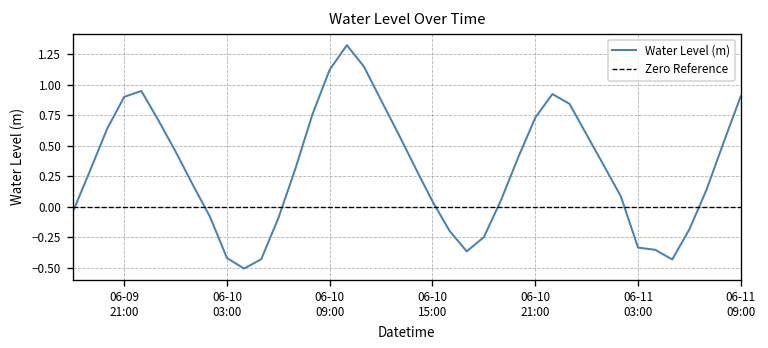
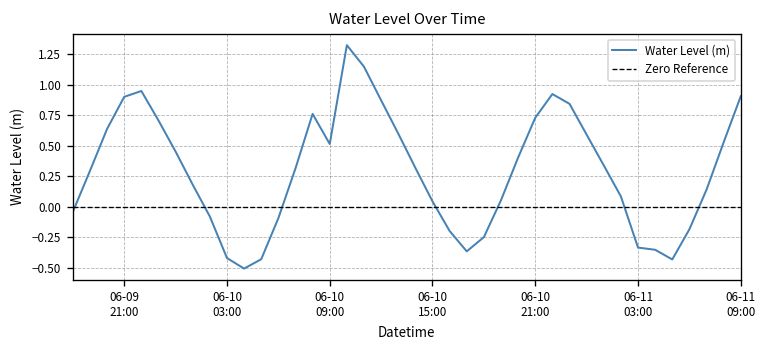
  {
    "06-09 21:00": 0.90,
    "06-10 03:00": -0.42,
-   "06-10 09:00": 1.12,
+   "06-10 09:00": 0.51,
    "06-10 15:00": 0.04,
    "06-10 21:00": 0.73,
    "06-11 03:00": -0.33,
    "06-11 09:00": 0.91
  }
